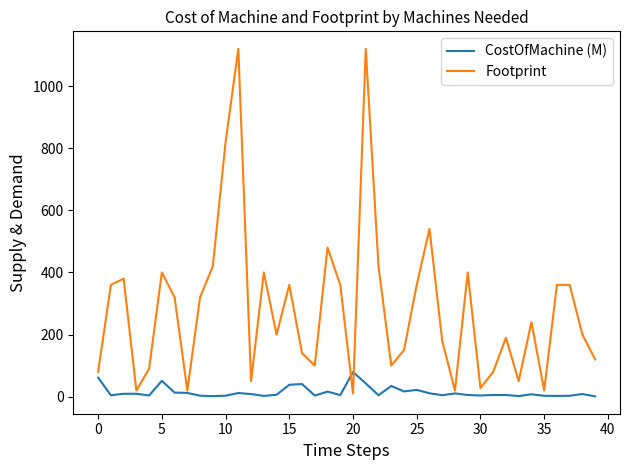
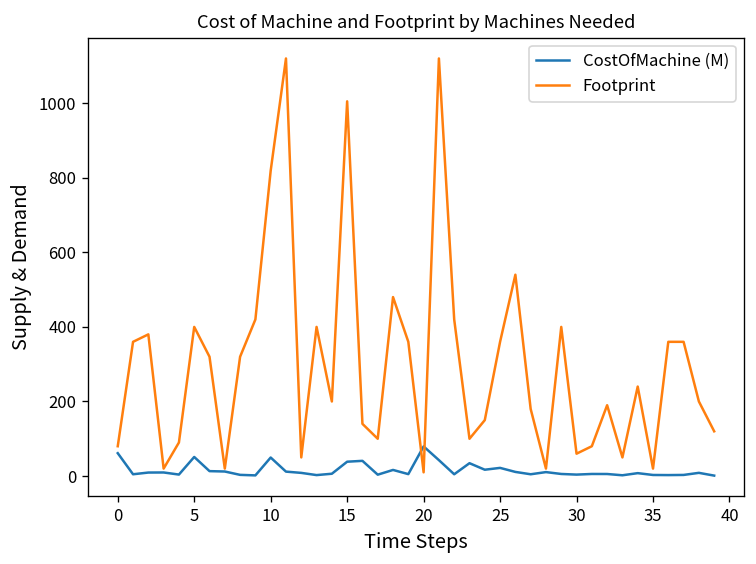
  {
    "CostOfMachine (M)": {
      "0": 60,
      "5": 50,
-     "10": 0,
+     "10": 50,
      "15": 40,
      "20": 80,
      "25": 20,
      "30": 0,
      "35": 0
    },
    "Footprint": {
      "0": 80,
      "5": 400,
      "10": 820,
-     "15": 360,
+     "15": 1010,
      "20": 10,
      "25": 360,
-     "30": 30,
+     "30": 60,
      "35": 20
    }
  }
